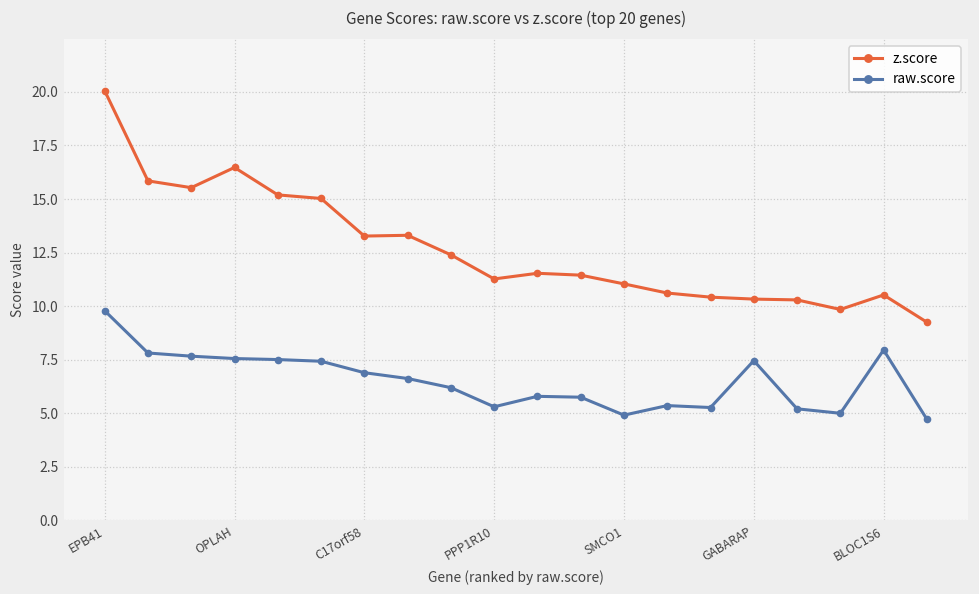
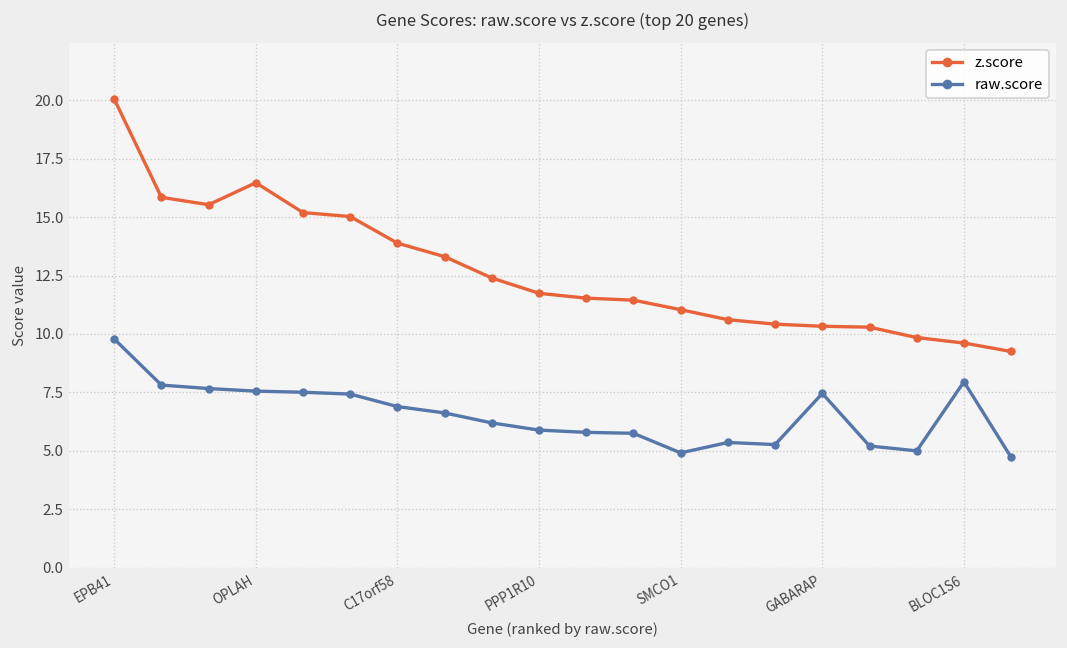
  {
    "z.score": {
      "EPB41": 20.1,
      "OPLAH": 16.5,
-     "C17orf58": 13.3,
-     "PPP1R10": 11.3,
+     "C17orf58": 13.9,
+     "PPP1R10": 11.7,
      "SMCO1": 11.0,
      "GABARAP": 10.3,
-     "BLOC1S6": 10.5
+     "BLOC1S6": 9.6
    },
    "raw.score": {
      "EPB41": 9.8,
      "OPLAH": 7.6,
      "C17orf58": 6.9,
-     "PPP1R10": 5.3,
+     "PPP1R10": 5.9,
      "SMCO1": 4.9,
      "GABARAP": 7.5,
      "BLOC1S6": 8.0
    }
  }
